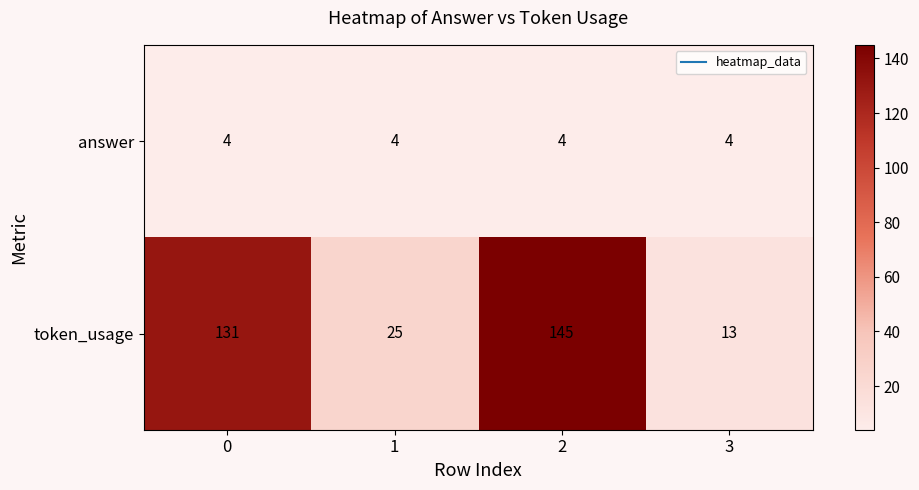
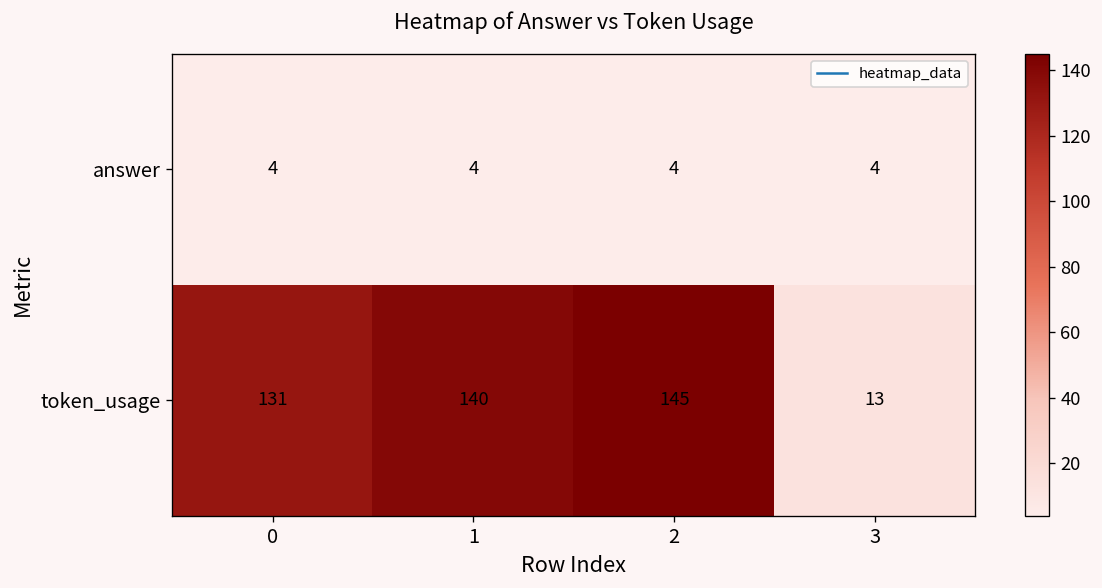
  {
    "answer": {
      "0": 4,
      "1": 4,
      "2": 4,
      "3": 4
    },
    "token_usage": {
      "0": 131,
-     "1": 25,
+     "1": 140,
      "2": 145,
      "3": 13
    }
  }
